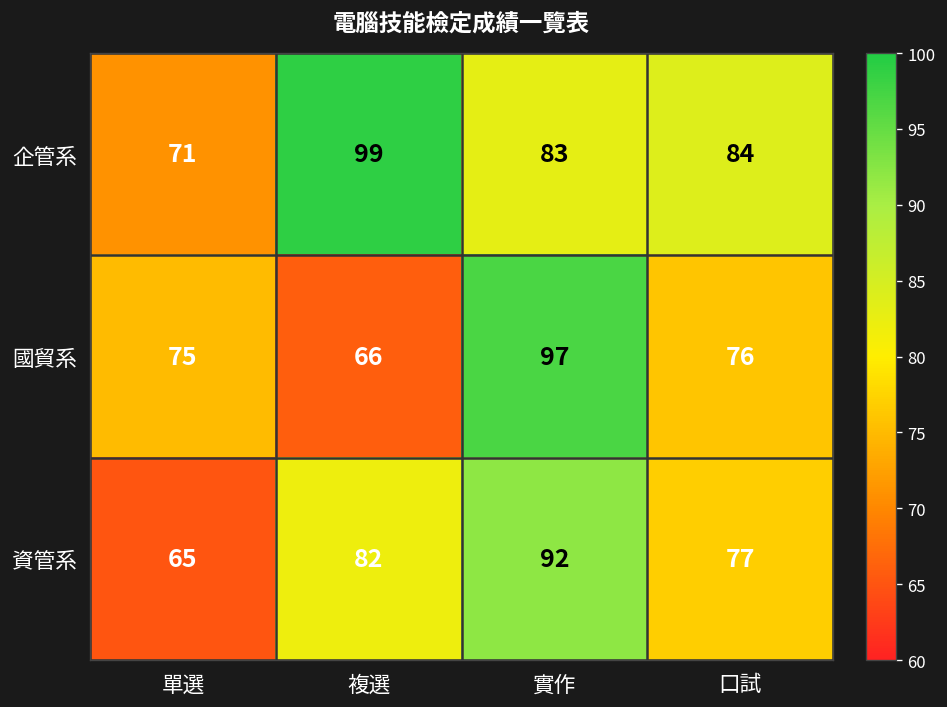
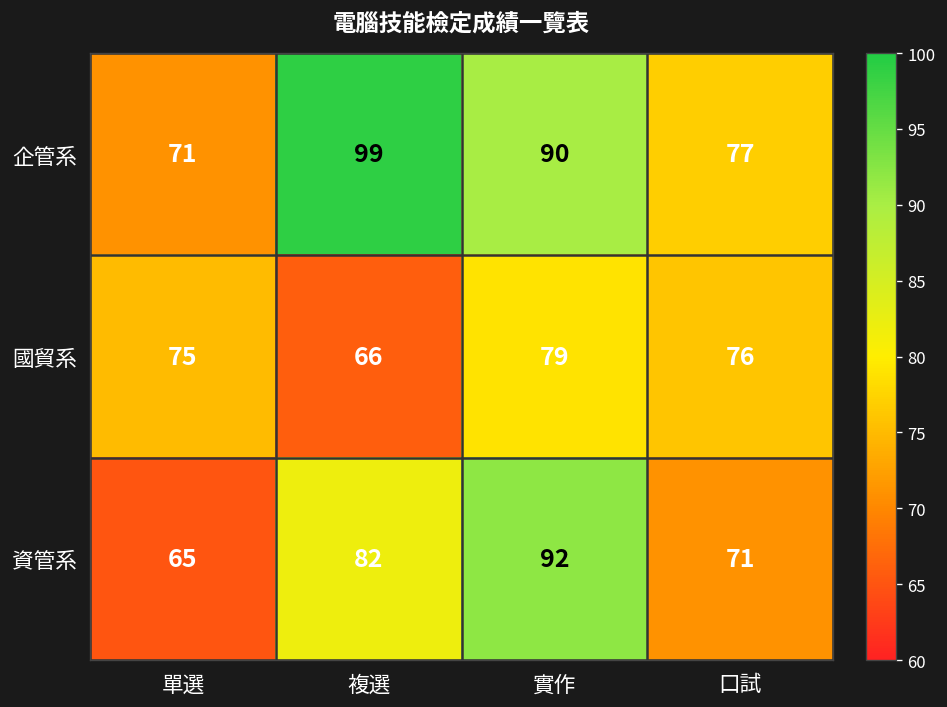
  {
    "企管系": {
      "單選": 71,
      "複選": 99,
-     "實作": 83,
-     "口試": 84
+     "實作": 90,
+     "口試": 77
    },
    "國貿系": {
      "單選": 75,
      "複選": 66,
-     "實作": 97,
+     "實作": 79,
      "口試": 76
    },
    "資管系": {
      "單選": 65,
      "複選": 82,
      "實作": 92,
-     "口試": 77
+     "口試": 71
    }
  }
